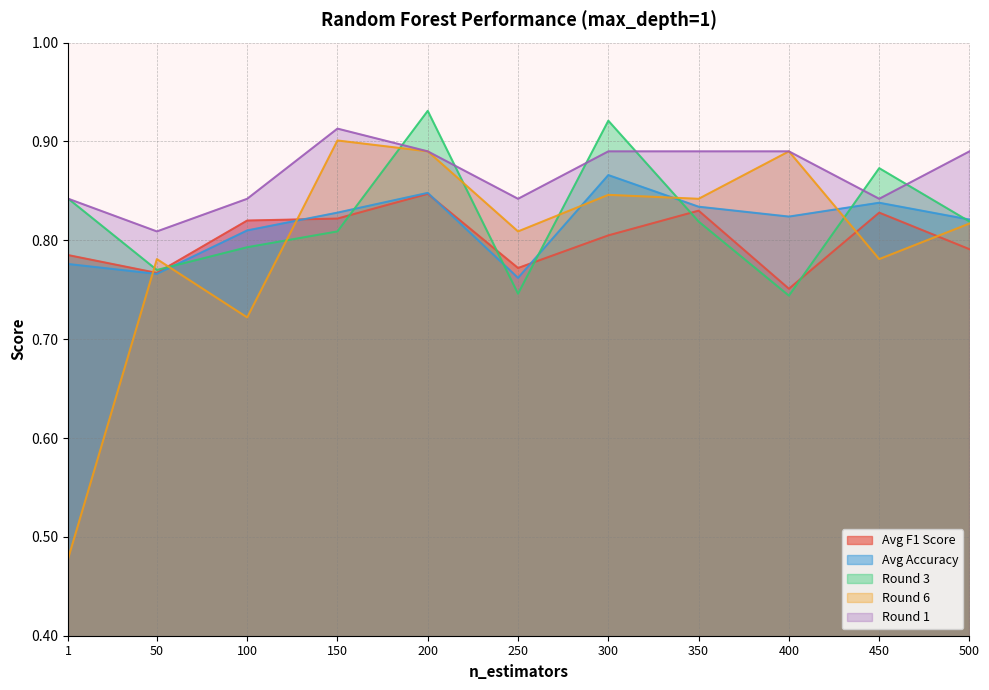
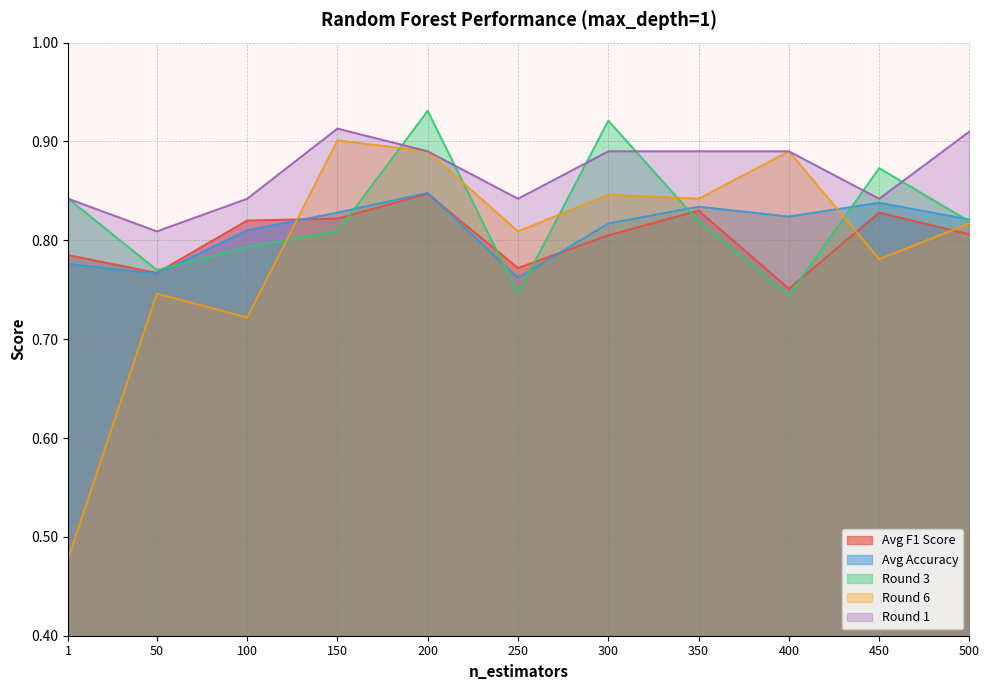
  {
    "Avg F1 Score": {
      "1": 0.79,
      "100": 0.82,
      "150": 0.82,
      "250": 0.77,
      "300": 0.81,
      "350": 0.83,
      "400": 0.75,
      "450": 0.83,
-     "500": 0.79
+     "500": 0.81
    },
    "Avg Accuracy": {
      "1": 0.78,
      "100": 0.81,
      "150": 0.83,
      "250": 0.76,
-     "300": 0.87,
+     "300": 0.82,
      "350": 0.83,
      "400": 0.82,
      "450": 0.84
    },
    "Round 3": {
      "50": 0.77,
      "100": 0.79,
      "150": 0.81,
      "200": 0.93,
      "250": 0.75,
      "300": 0.92,
      "350": 0.82,
      "400": 0.74,
      "450": 0.87
    },
    "Round 6": {
      "1": 0.48,
-     "50": 0.78,
+     "50": 0.75,
      "100": 0.72,
      "150": 0.90,
      "250": 0.81,
      "300": 0.85,
      "350": 0.84,
      "450": 0.78
    },
    "Round 1": {
      "50": 0.81,
      "100": 0.84,
      "150": 0.91,
      "250": 0.84,
      "300": 0.89,
      "350": 0.89,
      "450": 0.84,
-     "500": 0.89
+     "500": 0.91
    }
  }
